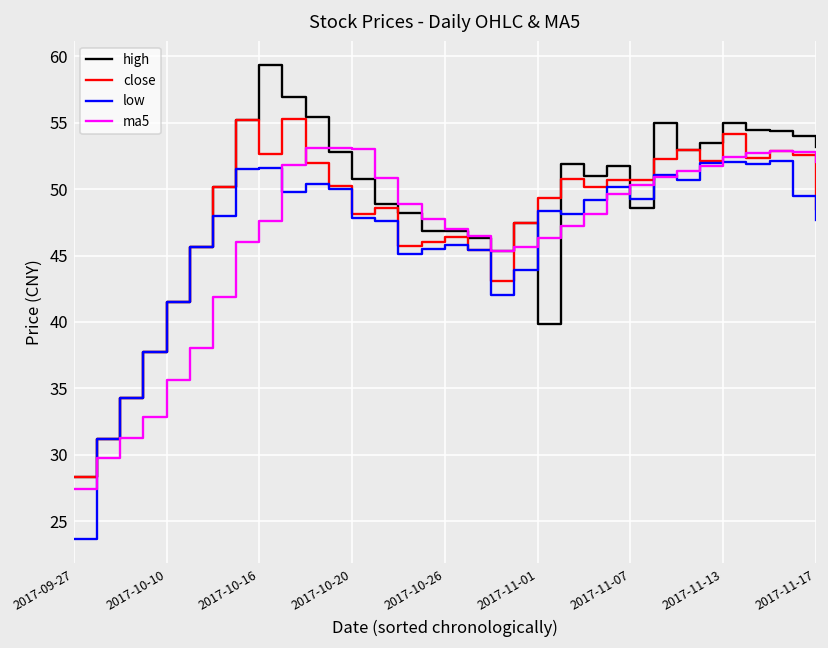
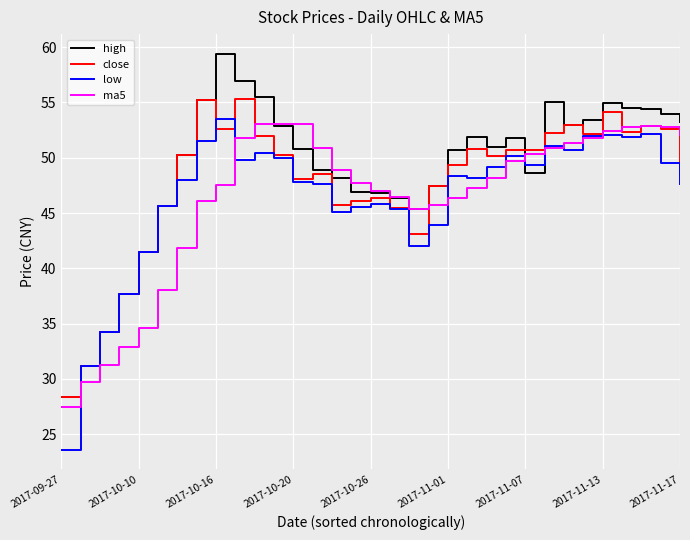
  {
    "high": {
      "2017-10-16": 59.4,
      "2017-10-20": 50.8,
-     "2017-11-01": 39.9,
+     "2017-11-01": 50.7,
      "2017-11-07": 48.6,
      "2017-11-13": 55.0,
      "2017-11-17": 53.2
    },
    "close": {
      "2017-10-16": 52.6,
      "2017-10-20": 48.1,
      "2017-10-26": 46.4,
      "2017-11-01": 49.4,
      "2017-11-07": 50.7,
      "2017-11-13": 54.1,
      "2017-11-17": 48.5
    },
    "low": {
      "2017-09-27": 23.6,
-     "2017-10-16": 51.6,
+     "2017-10-16": 53.5,
      "2017-10-20": 47.8,
      "2017-10-26": 45.8,
      "2017-11-01": 48.4,
      "2017-11-07": 49.3,
      "2017-11-13": 52.0,
      "2017-11-17": 47.7
    },
    "ma5": {
      "2017-09-27": 27.4,
-     "2017-10-10": 35.6,
+     "2017-10-10": 34.6,
      "2017-10-16": 47.6,
      "2017-10-20": 53.1,
      "2017-11-01": 46.4,
      "2017-11-07": 50.3,
      "2017-11-13": 52.4,
      "2017-11-17": 52.1
    }
  }
